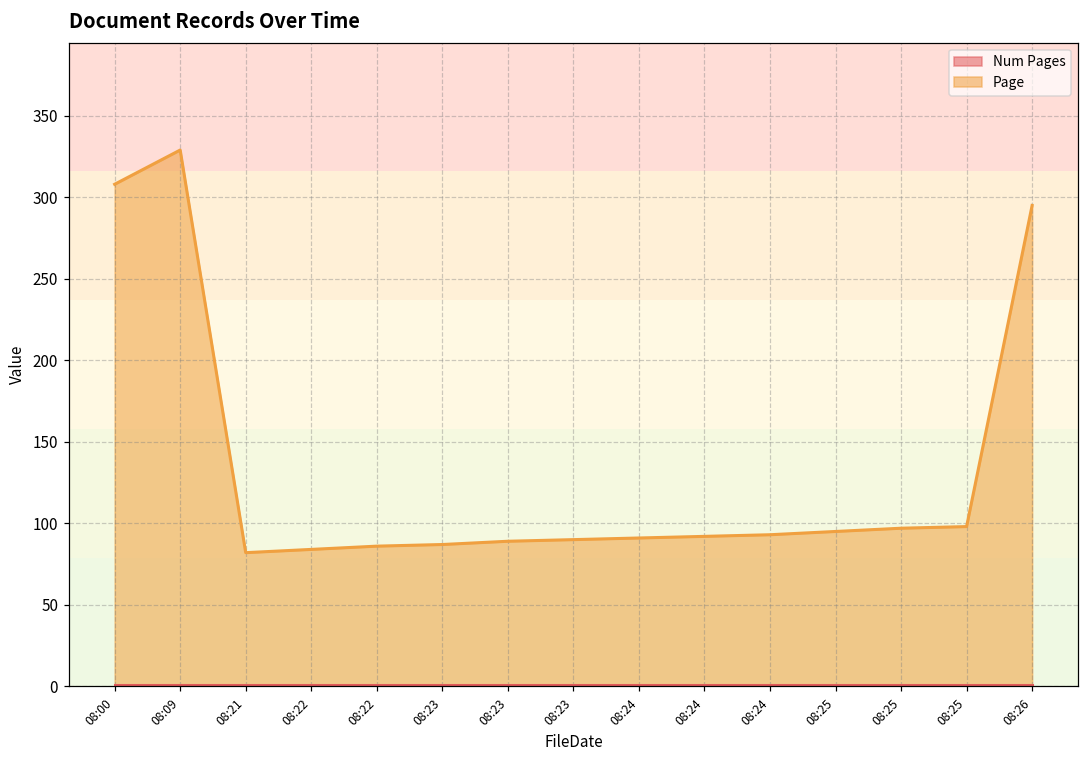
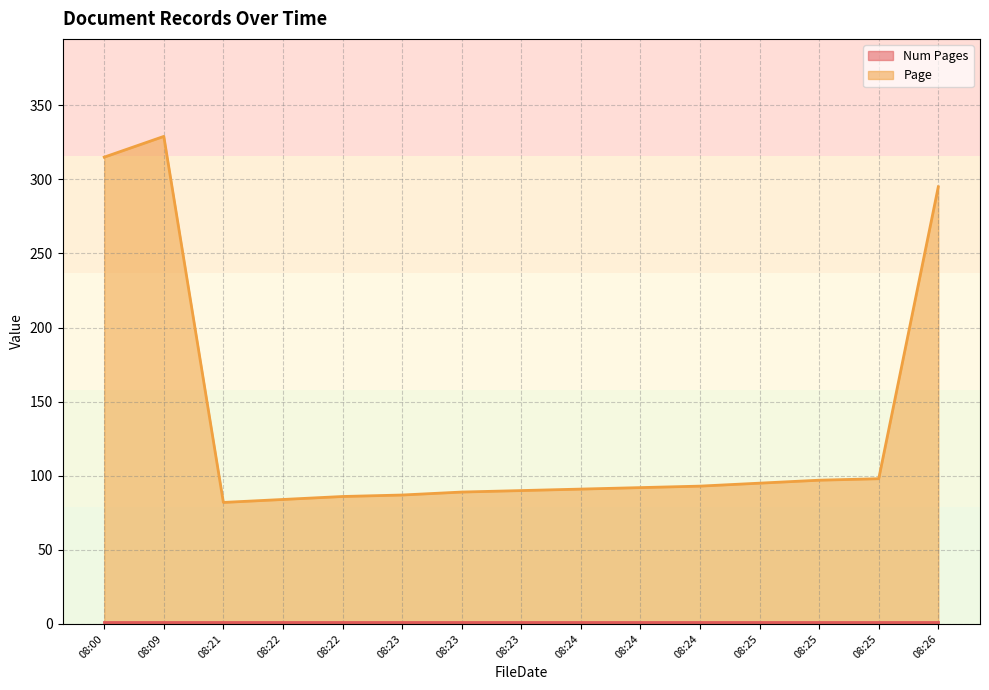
  {
    "Num Pages": {
      "08:00": 1,
      "08:09": 1,
      "08:21": 1,
      "08:26": 1
    },
    "Page": {
-     "08:00": 308,
+     "08:00": 315,
      "08:09": 329,
      "08:21": 82,
      "08:26": 295
    }
  }
